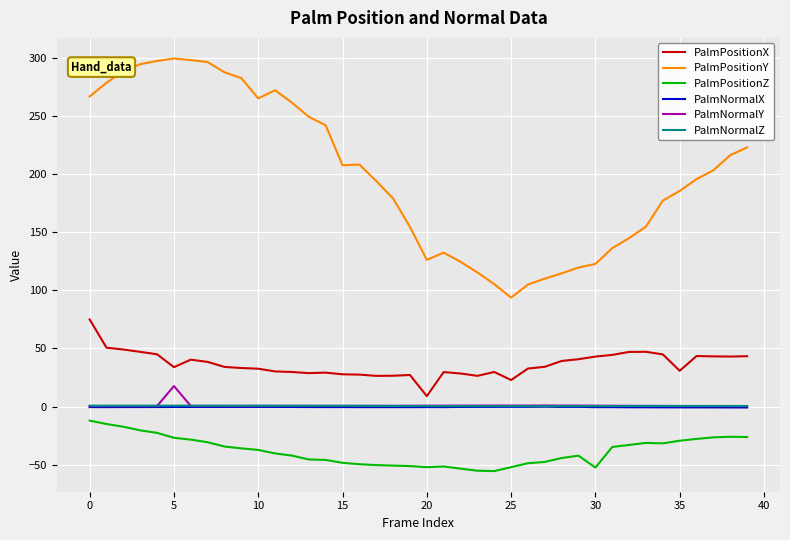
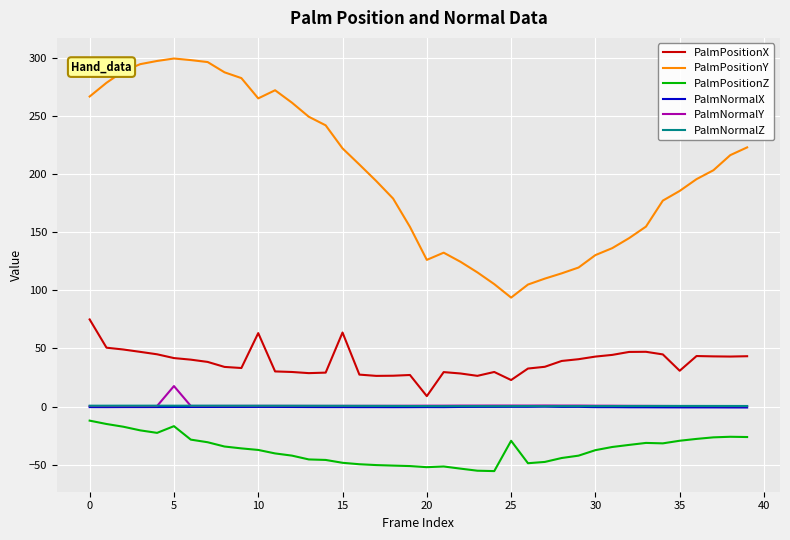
  {
    "PalmPositionX": {
      "0": 75,
-     "5": 34,
-     "10": 33,
-     "15": 28,
+     "5": 42,
+     "10": 63,
+     "15": 64,
      "20": 9,
      "25": 23,
      "30": 43,
      "35": 31
    },
    "PalmPositionY": {
      "0": 267,
      "5": 300,
      "10": 265,
-     "15": 208,
+     "15": 222,
      "20": 126,
      "25": 94,
-     "30": 123,
+     "30": 130,
      "35": 186
    },
    "PalmPositionZ": {
      "0": -12,
-     "5": -27,
+     "5": -17,
      "10": -37,
      "15": -48,
      "20": -52,
-     "25": -52,
-     "30": -53,
+     "25": -29,
+     "30": -38,
      "35": -29
    },
    "PalmNormalY": {
      "5": 18
    }
  }
